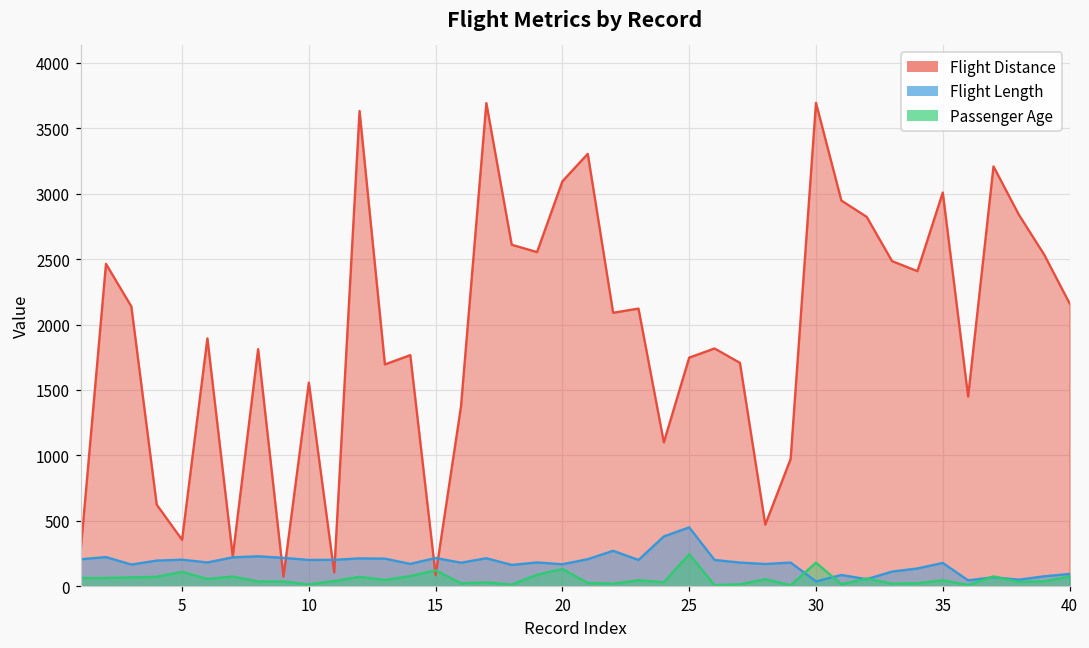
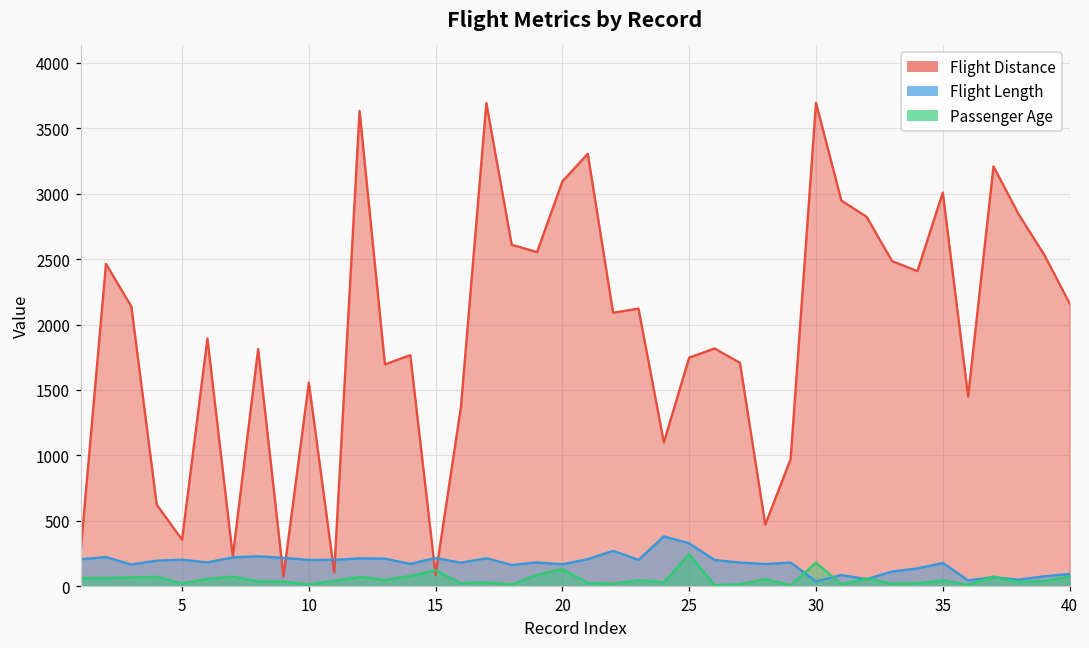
  {
    "Flight Distance": {
      "5": 350,
      "10": 1560,
      "15": 80,
      "20": 3100,
      "25": 1750,
      "30": 3700,
      "35": 3010,
      "40": 2160
    },
    "Flight Length": {
      "5": 200,
      "10": 200,
      "15": 220,
      "20": 170,
-     "25": 450,
+     "25": 330,
      "30": 40,
      "35": 180
    },
    "Passenger Age": {
-     "5": 110,
+     "5": 20,
      "10": 10,
      "15": 120,
      "20": 130,
      "25": 240,
      "30": 180,
      "35": 40
    }
  }
